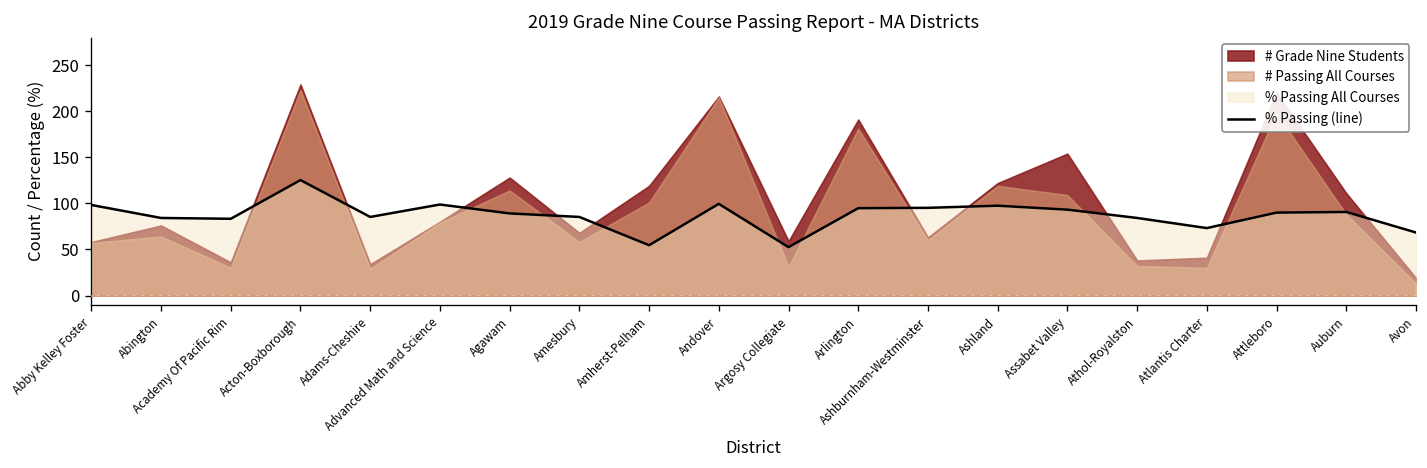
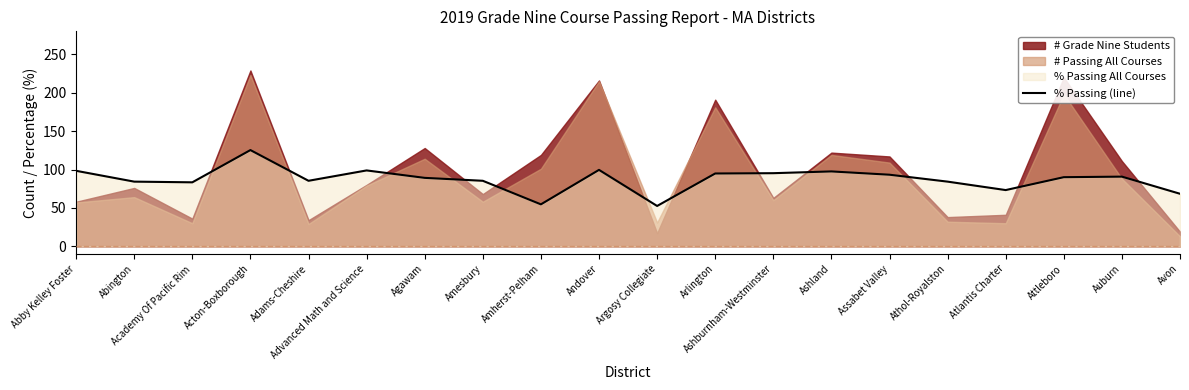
  {
    "# Grade Nine Students": {
      "Abington": 80,
      "Academy Of Pacific Rim": 40,
      "Acton-Boxborough": 230,
      "Adams-Cheshire": 30,
      "Agawam": 130,
      "Amesbury": 70,
      "Amherst-Pelham": 120,
-     "Argosy Collegiate": 60,
+     "Argosy Collegiate": 20,
      "Arlington": 190,
-     "Assabet Valley": 150,
+     "Assabet Valley": 120,
      "Athol-Royalston": 40,
      "Atlantis Charter": 40,
      "Auburn": 110,
      "Avon": 20
    },
    "% Passing All Courses": {
      "Abby Kelley Foster": 100,
      "Abington": 80,
      "Academy Of Pacific Rim": 80,
      "Acton-Boxborough": 130,
      "Adams-Cheshire": 90,
      "Advanced Math and Science": 100,
      "Agawam": 90,
      "Amesbury": 90,
      "Amherst-Pelham": 50,
      "Andover": 100,
      "Argosy Collegiate": 50,
      "Arlington": 90,
      "Ashburnham-Westminster": 100,
      "Ashland": 100,
      "Assabet Valley": 90,
      "Athol-Royalston": 80,
      "Atlantis Charter": 70,
      "Attleboro": 90,
      "Avon": 70
    }
  }
